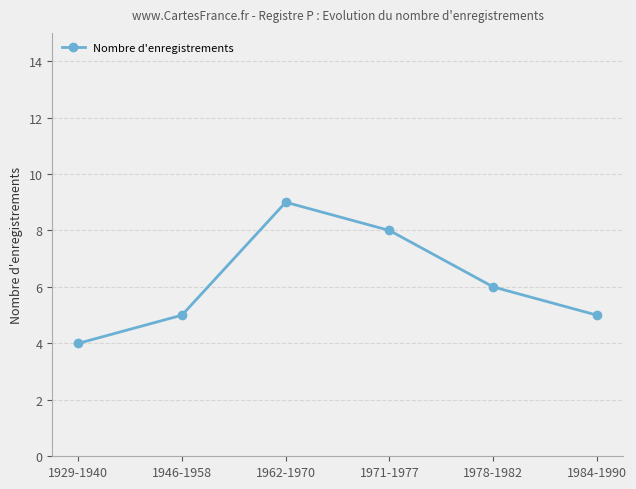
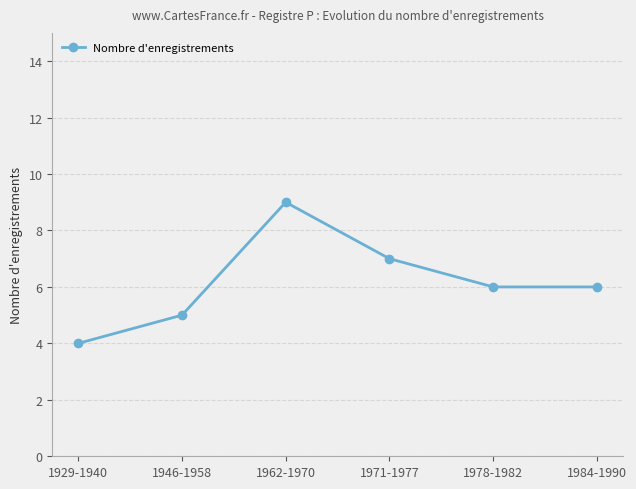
  {
    "1929-1940": 4,
    "1946-1958": 5,
    "1962-1970": 9,
-   "1971-1977": 8,
+   "1971-1977": 7,
    "1978-1982": 6,
-   "1984-1990": 5
+   "1984-1990": 6
  }
